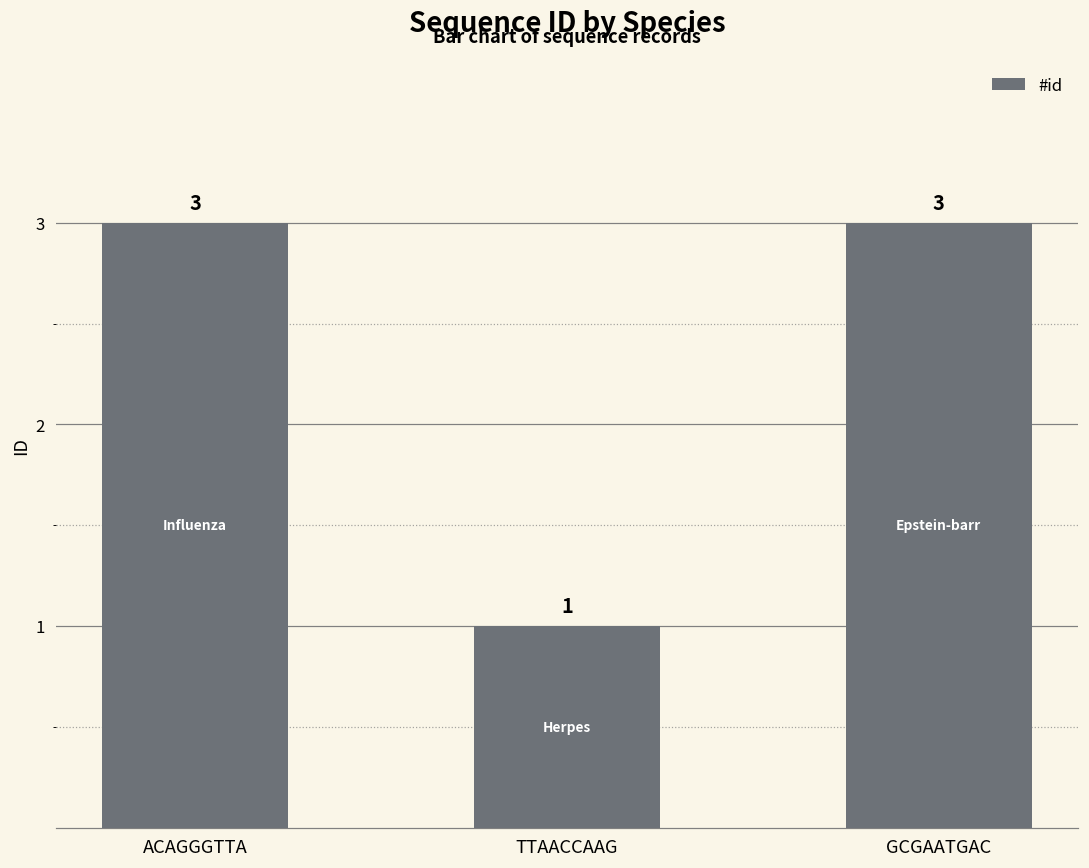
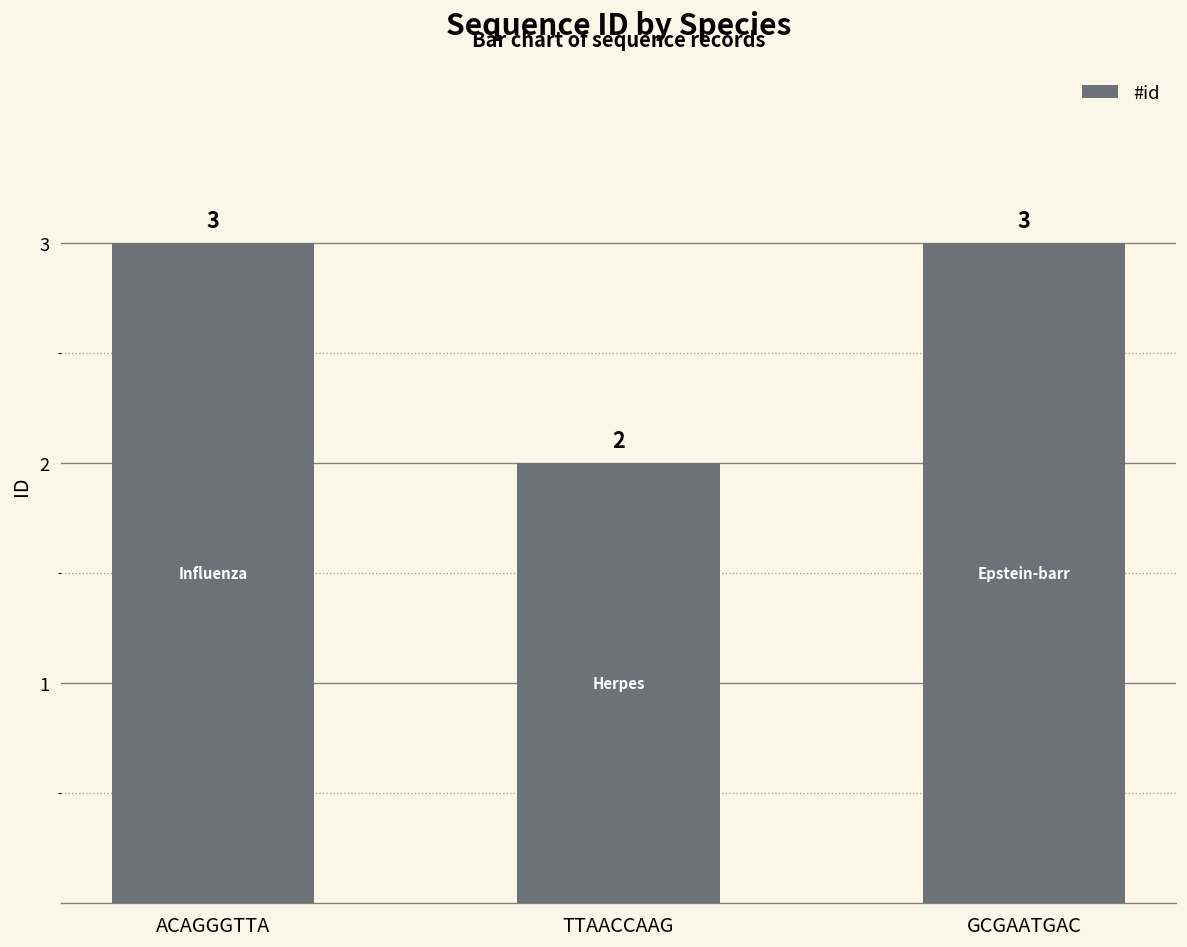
  {
    "ACAGGGTTA": 3,
-   "TTAACCAAG": 1,
+   "TTAACCAAG": 2,
    "GCGAATGAC": 3
  }
